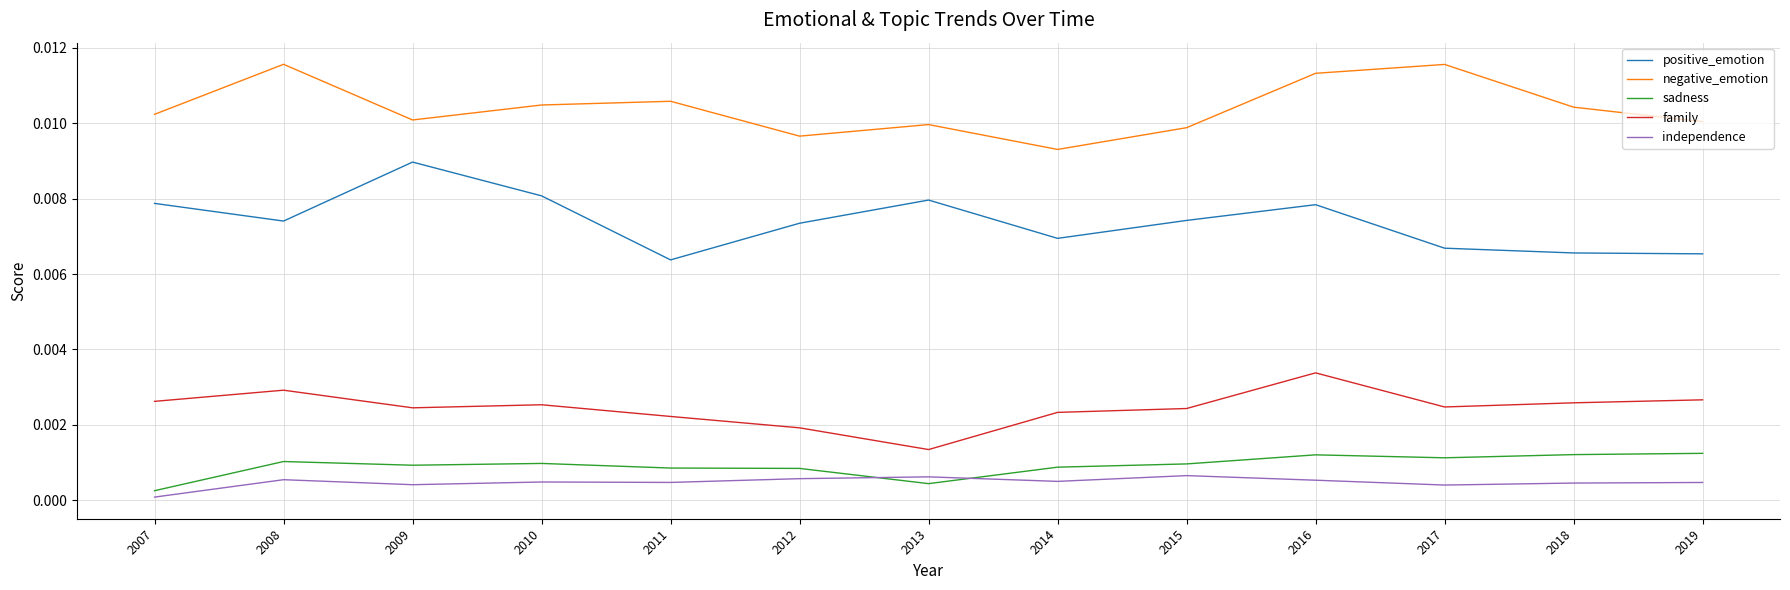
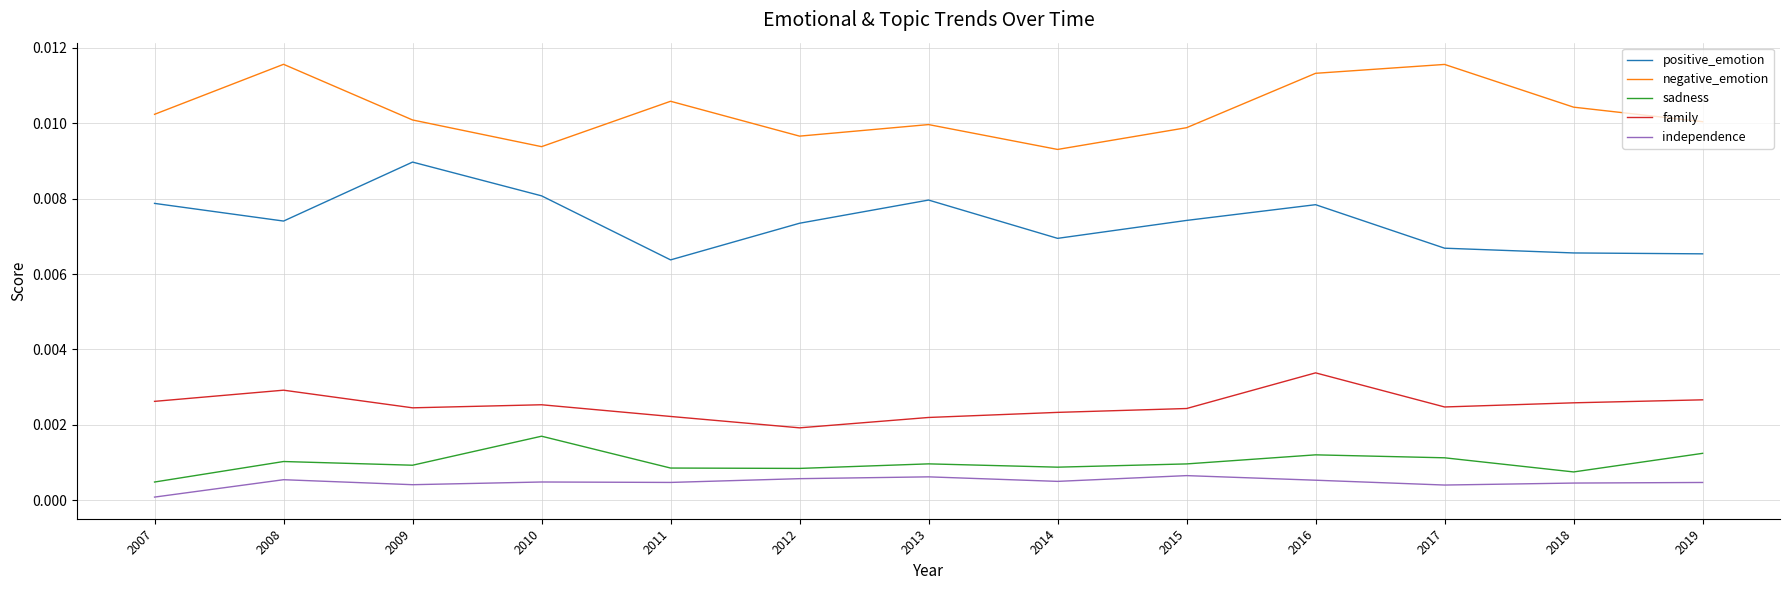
  {
    "positive_emotion": {
      "2007": 0.0079,
      "2008": 0.0074,
      "2009": 0.0090,
      "2010": 0.0081,
      "2011": 0.0064,
      "2012": 0.0073,
      "2013": 0.0080,
      "2014": 0.0069,
      "2015": 0.0074,
      "2016": 0.0078,
      "2017": 0.0067,
      "2018": 0.0066,
      "2019": 0.0065
    },
    "negative_emotion": {
      "2007": 0.0102,
      "2008": 0.0116,
      "2009": 0.0101,
-     "2010": 0.0105,
+     "2010": 0.0094,
      "2011": 0.0106,
      "2012": 0.0097,
      "2013": 0.0100,
      "2014": 0.0093,
      "2015": 0.0099,
      "2016": 0.0113,
      "2017": 0.0116,
      "2018": 0.0104
    },
    "sadness": {
-     "2007": 0.0003,
+     "2007": 0.0005,
      "2008": 0.0010,
      "2009": 0.0009,
-     "2010": 0.0010,
+     "2010": 0.0017,
      "2011": 0.0009,
      "2012": 0.0008,
-     "2013": 0.0004,
+     "2013": 0.0010,
      "2014": 0.0009,
      "2015": 0.0010,
      "2016": 0.0012,
      "2017": 0.0011,
-     "2018": 0.0012,
+     "2018": 0.0008,
      "2019": 0.0012
    },
    "family": {
      "2007": 0.0026,
      "2008": 0.0029,
      "2009": 0.0025,
      "2010": 0.0025,
      "2011": 0.0022,
      "2012": 0.0019,
-     "2013": 0.0013,
+     "2013": 0.0022,
      "2014": 0.0023,
      "2015": 0.0024,
      "2016": 0.0034,
      "2017": 0.0025,
      "2018": 0.0026,
      "2019": 0.0027
    },
    "independence": {
      "2007": 0.0001,
      "2008": 0.0005,
      "2009": 0.0004,
      "2010": 0.0005,
      "2011": 0.0005,
      "2012": 0.0006,
      "2013": 0.0006,
      "2014": 0.0005,
      "2015": 0.0007,
      "2016": 0.0005,
      "2017": 0.0004,
      "2018": 0.0005,
      "2019": 0.0005
    }
  }
